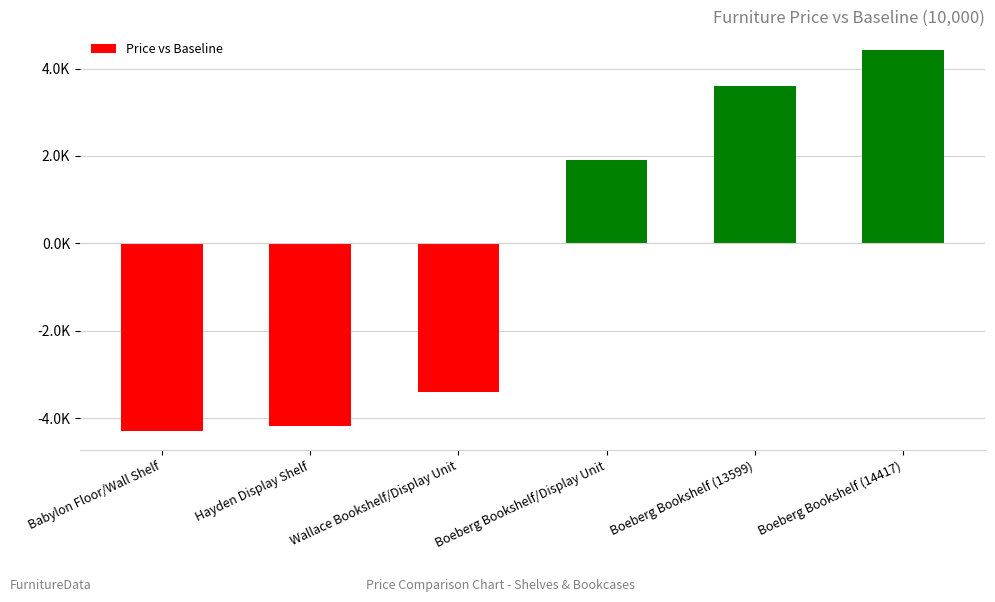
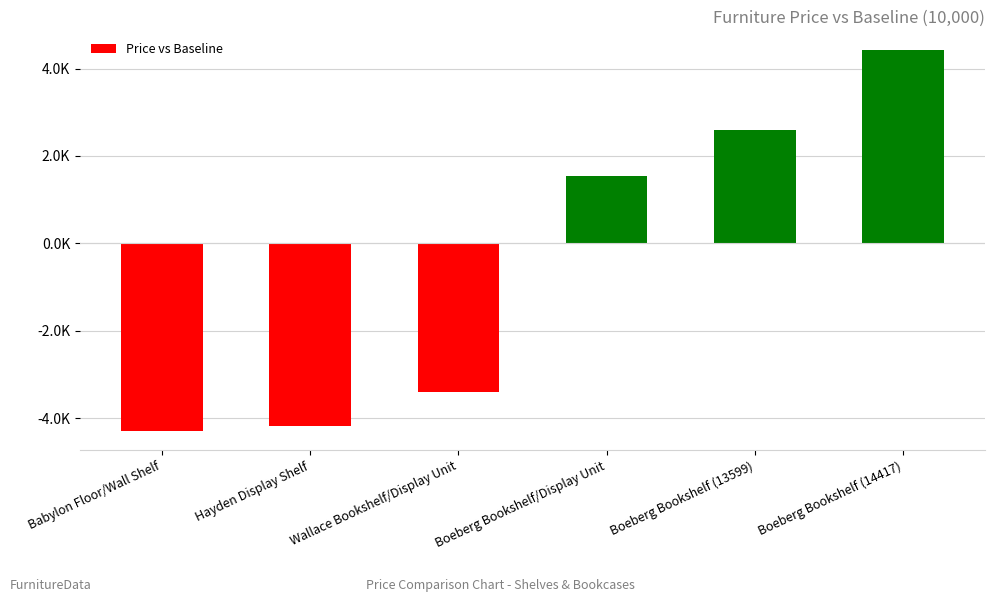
  {
    "Babylon Floor/Wall Shelf": -4300,
    "Hayden Display Shelf": -4200,
    "Wallace Bookshelf/Display Unit": -3400,
-   "Boeberg Bookshelf/Display Unit": 1900,
-   "Boeberg Bookshelf (13599)": 3600,
+   "Boeberg Bookshelf/Display Unit": 1500,
+   "Boeberg Bookshelf (13599)": 2600,
    "Boeberg Bookshelf (14417)": 4400
  }
